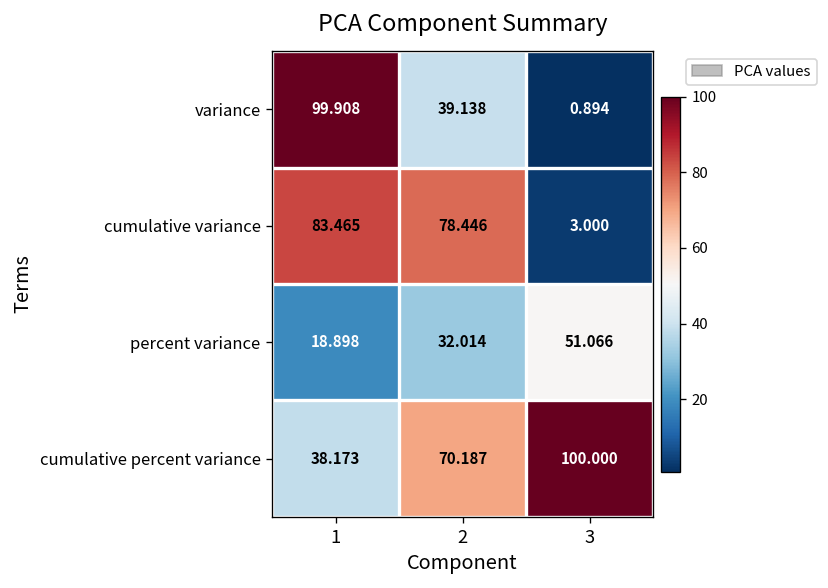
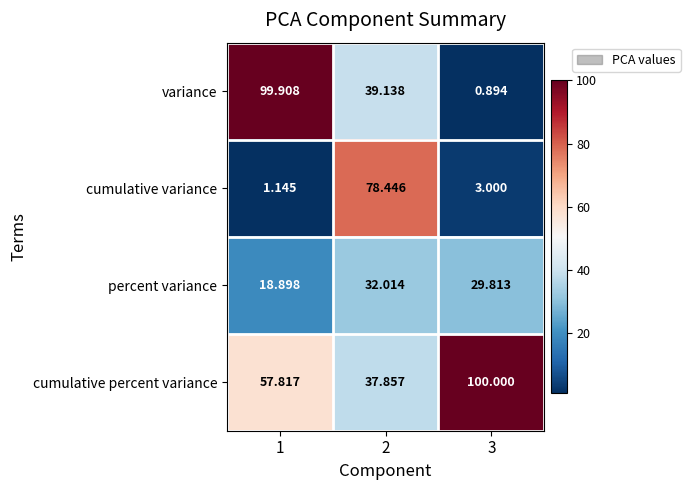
  {
    "variance": {
      "1": 99.908,
      "2": 39.138,
      "3": 0.894
    },
    "cumulative variance": {
-     "1": 83.465,
+     "1": 1.145,
      "2": 78.446,
      "3": 3.000
    },
    "percent variance": {
      "1": 18.898,
      "2": 32.014,
-     "3": 51.066
+     "3": 29.813
    },
    "cumulative percent variance": {
-     "1": 38.173,
-     "2": 70.187,
+     "1": 57.817,
+     "2": 37.857,
      "3": 100.000
    }
  }
